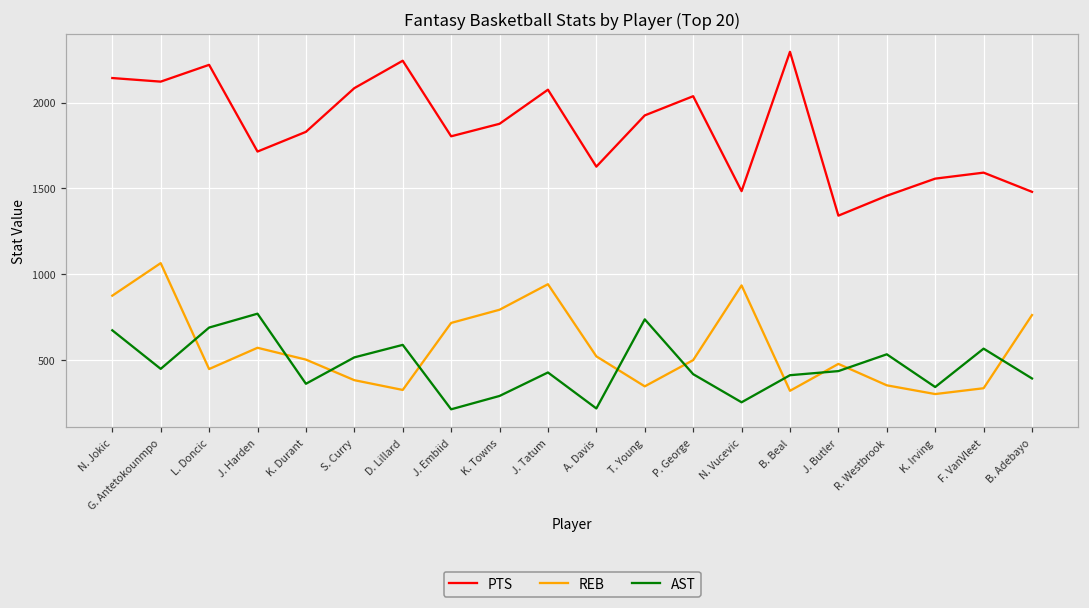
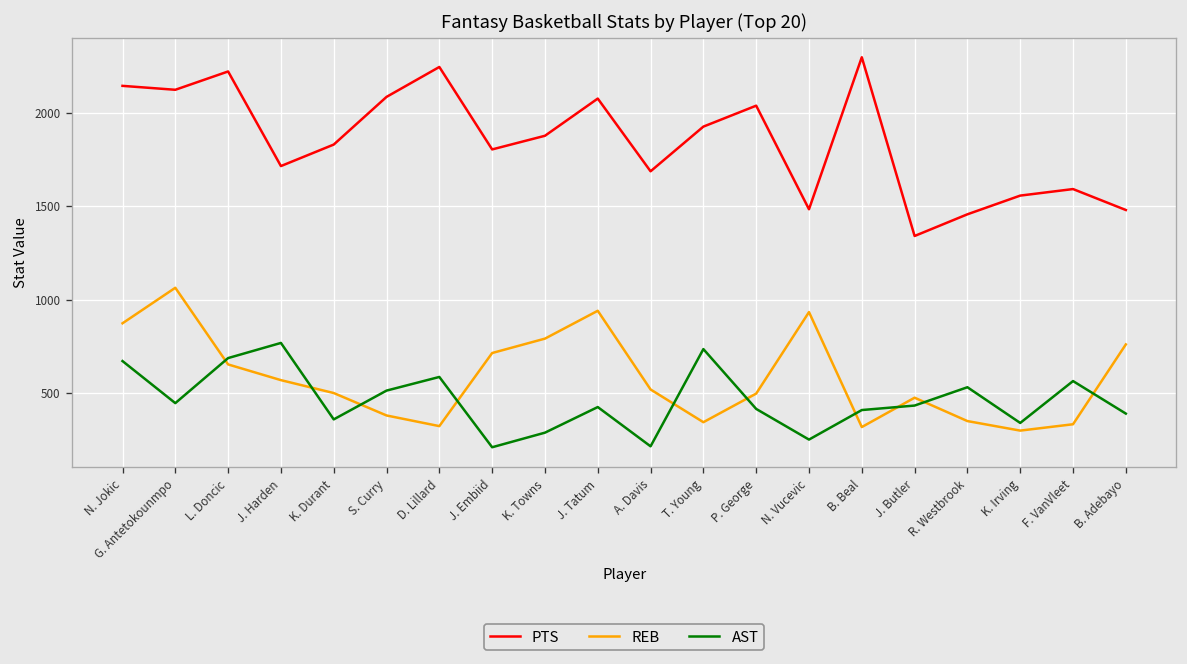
  {
    "PTS": {
      "N. Jokic": 2140,
      "G. Antetokounmpo": 2120,
      "L. Doncic": 2220,
      "J. Harden": 1720,
      "K. Durant": 1830,
      "S. Curry": 2090,
      "D. Lillard": 2250,
      "J. Embiid": 1800,
      "K. Towns": 1880,
      "J. Tatum": 2080,
-     "A. Davis": 1630,
+     "A. Davis": 1690,
      "T. Young": 1930,
      "P. George": 2040,
      "N. Vucevic": 1480,
      "B. Beal": 2300,
      "J. Butler": 1340,
      "R. Westbrook": 1460,
      "K. Irving": 1560,
      "F. VanVleet": 1590,
      "B. Adebayo": 1480
    },
    "REB": {
      "N. Jokic": 870,
      "G. Antetokounmpo": 1060,
-     "L. Doncic": 450,
+     "L. Doncic": 650,
      "J. Harden": 570,
      "K. Durant": 500,
      "S. Curry": 380,
      "D. Lillard": 320,
      "J. Embiid": 720,
      "K. Towns": 790,
      "J. Tatum": 940,
      "A. Davis": 520,
      "T. Young": 350,
      "P. George": 500,
      "N. Vucevic": 930,
      "B. Beal": 320,
      "J. Butler": 480,
      "R. Westbrook": 350,
      "K. Irving": 300,
      "F. VanVleet": 330,
      "B. Adebayo": 760
    },
    "AST": {
      "N. Jokic": 670,
      "G. Antetokounmpo": 450,
      "L. Doncic": 690,
      "J. Harden": 770,
      "K. Durant": 360,
      "S. Curry": 510,
      "D. Lillard": 590,
      "J. Embiid": 210,
      "K. Towns": 290,
      "J. Tatum": 430,
      "A. Davis": 220,
      "T. Young": 740,
      "P. George": 420,
      "N. Vucevic": 250,
      "B. Beal": 410,
      "J. Butler": 430,
      "R. Westbrook": 530,
      "K. Irving": 340,
      "F. VanVleet": 570,
      "B. Adebayo": 390
    }
  }
